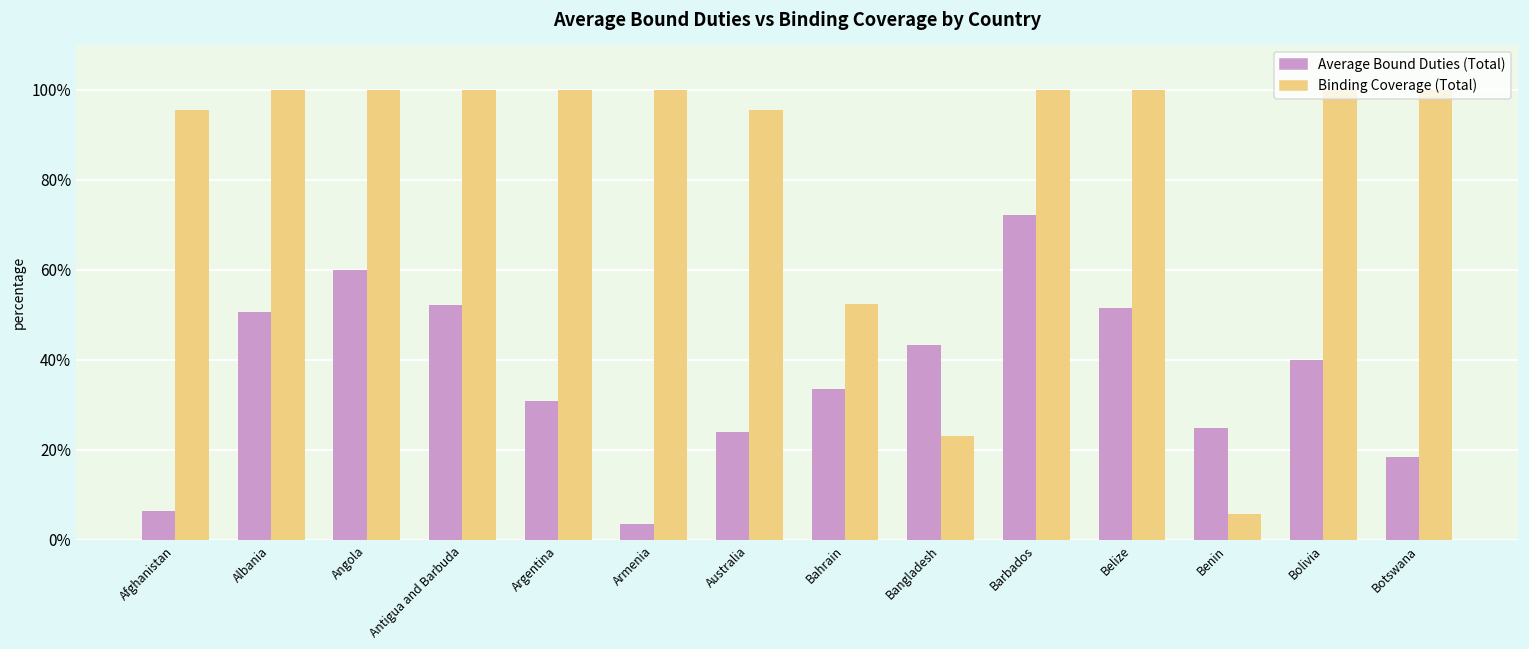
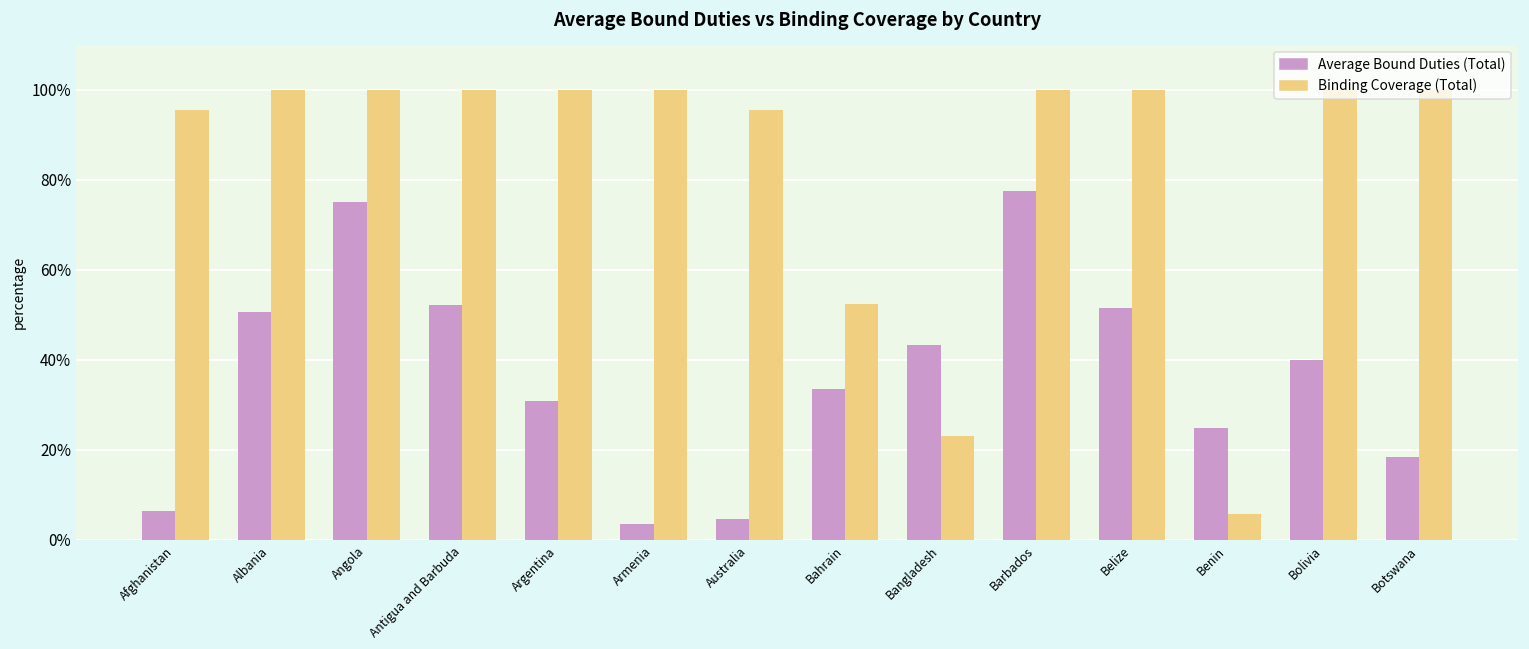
  {
    "Average Bound Duties (Total)": {
      "Afghanistan": "6%",
      "Albania": "51%",
-     "Angola": "60%",
+     "Angola": "75%",
      "Antigua and Barbuda": "52%",
      "Argentina": "31%",
      "Armenia": "3%",
-     "Australia": "24%",
+     "Australia": "5%",
      "Bahrain": "33%",
      "Bangladesh": "43%",
-     "Barbados": "72%",
+     "Barbados": "78%",
      "Belize": "52%",
      "Benin": "25%",
      "Bolivia": "40%",
      "Botswana": "19%"
    },
    "Binding Coverage (Total)": {
      "Afghanistan": "96%",
      "Albania": "100%",
      "Angola": "100%",
      "Antigua and Barbuda": "100%",
      "Argentina": "100%",
      "Armenia": "100%",
      "Australia": "96%",
      "Bahrain": "53%",
      "Bangladesh": "23%",
      "Barbados": "100%",
      "Belize": "100%",
      "Benin": "6%"
    }
  }
